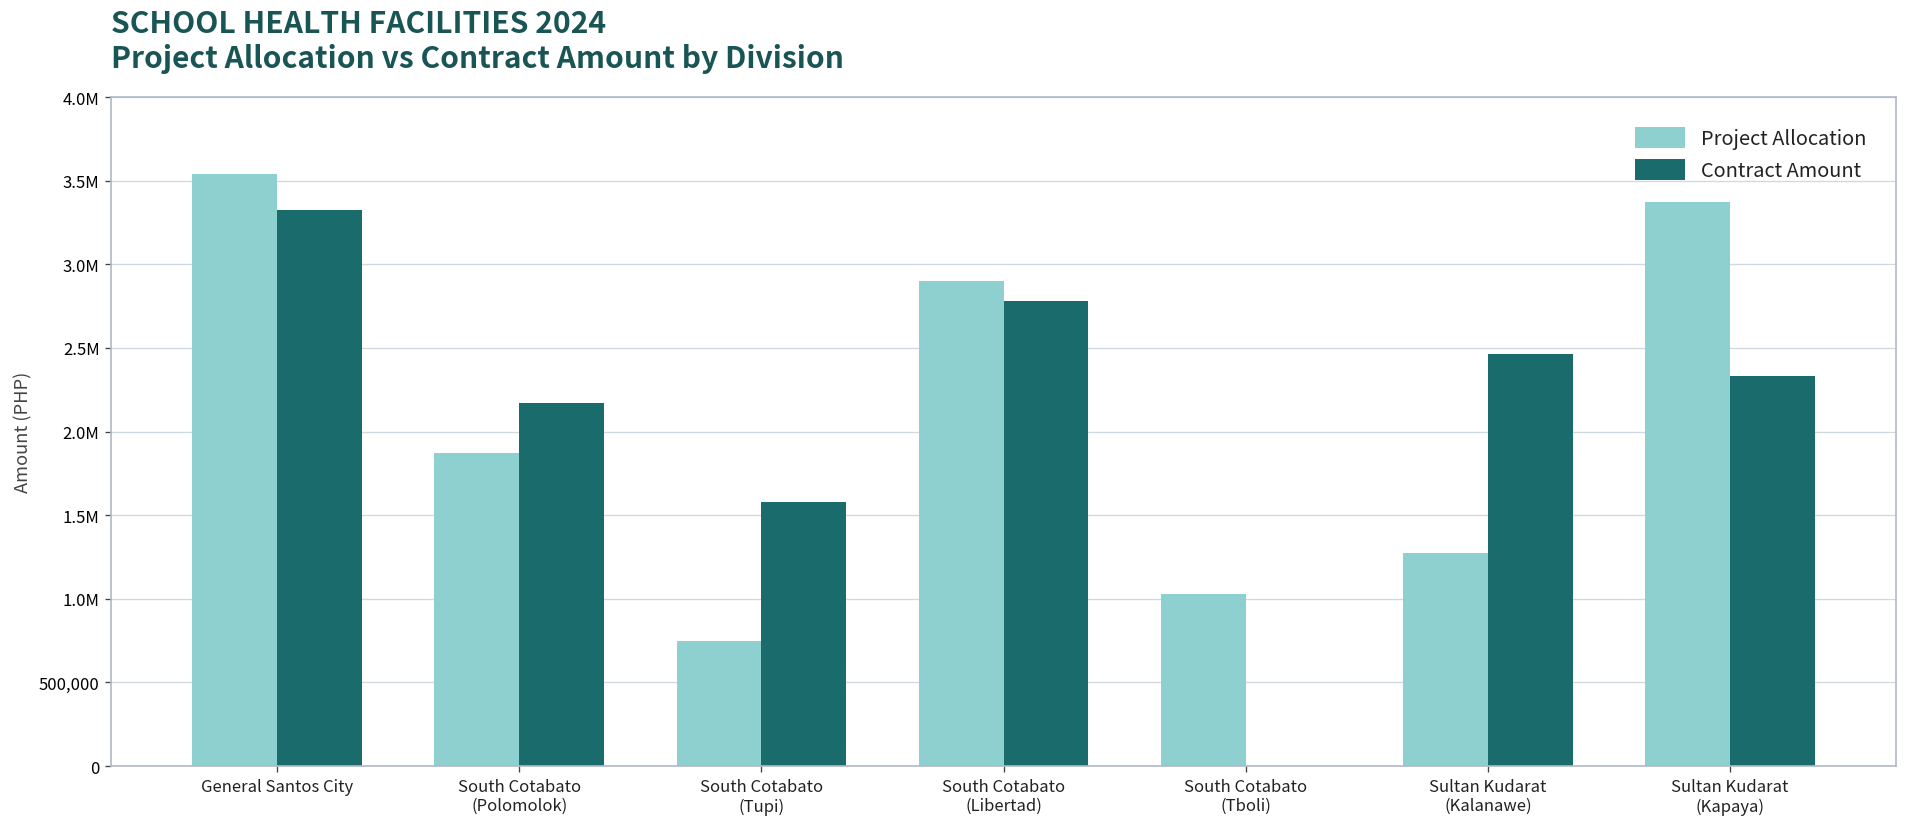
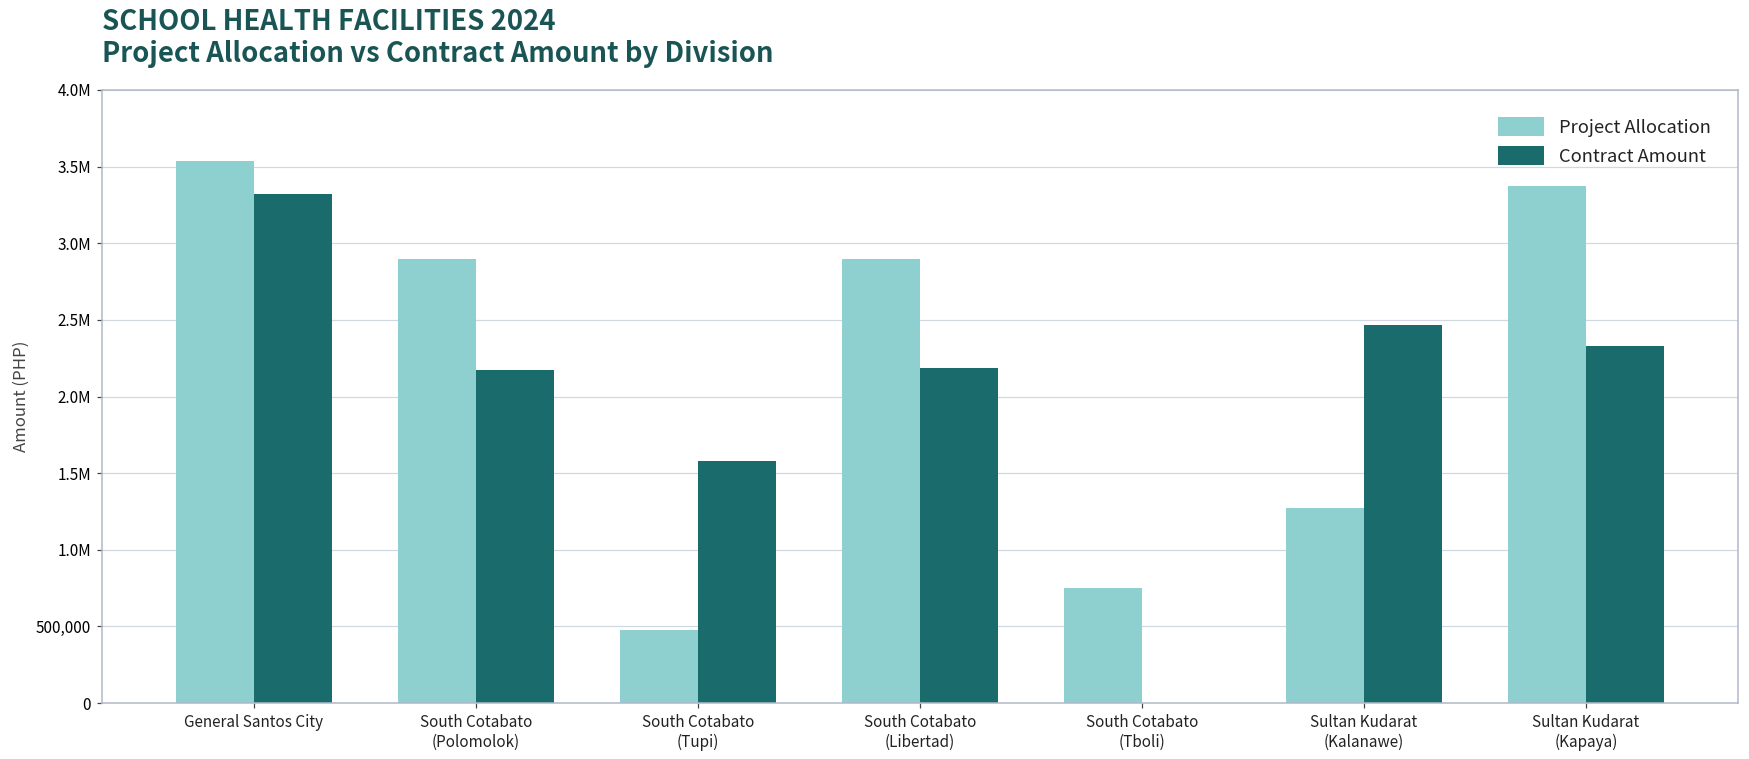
  {
    "Project Allocation": {
      "General Santos City": "3,540,000",
-     "South Cotabato (Polomolok)": "1,870,000",
-     "South Cotabato (Tupi)": "750,000",
+     "South Cotabato (Polomolok)": "2,900,000",
+     "South Cotabato (Tupi)": "470,000",
      "South Cotabato (Libertad)": "2,900,000",
-     "South Cotabato (Tboli)": "1,030,000",
+     "South Cotabato (Tboli)": "750,000",
      "Sultan Kudarat (Kalanawe)": "1,270,000",
      "Sultan Kudarat (Kapaya)": "3,370,000"
    },
    "Contract Amount": {
      "General Santos City": "3,320,000",
      "South Cotabato (Polomolok)": "2,170,000",
      "South Cotabato (Tupi)": "1,580,000",
-     "South Cotabato (Libertad)": "2,780,000",
+     "South Cotabato (Libertad)": "2,190,000",
      "South Cotabato (Tboli)": "0",
      "Sultan Kudarat (Kalanawe)": "2,470,000",
      "Sultan Kudarat (Kapaya)": "2,330,000"
    }
  }
